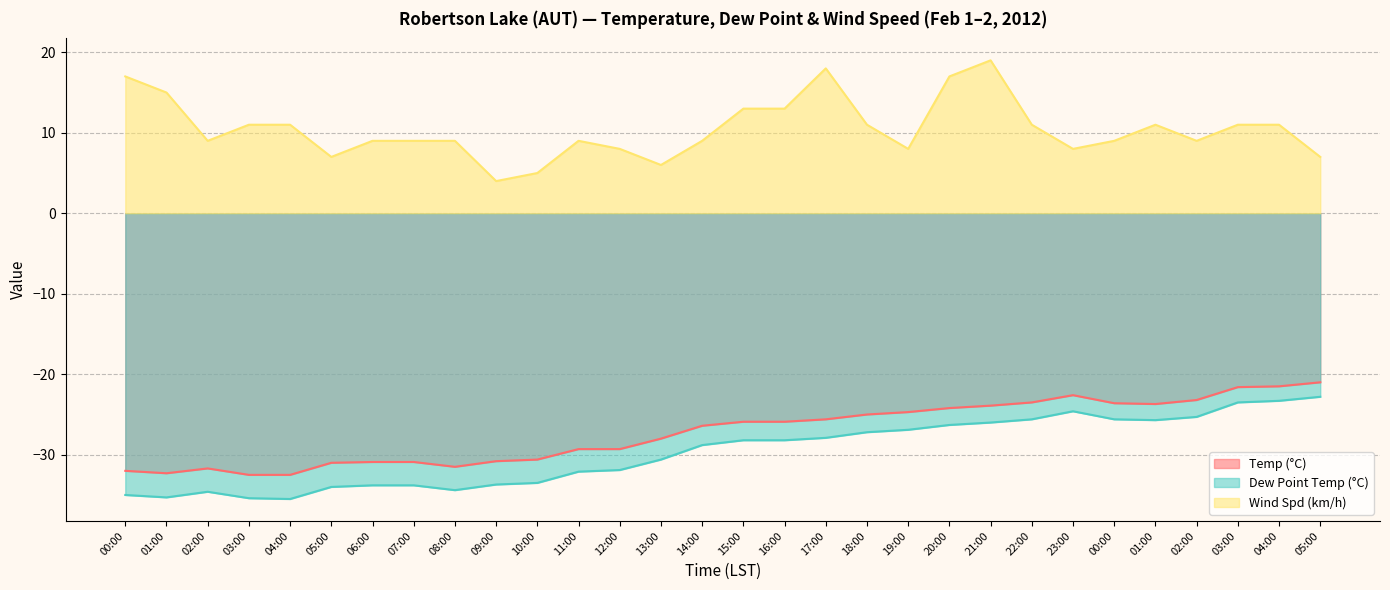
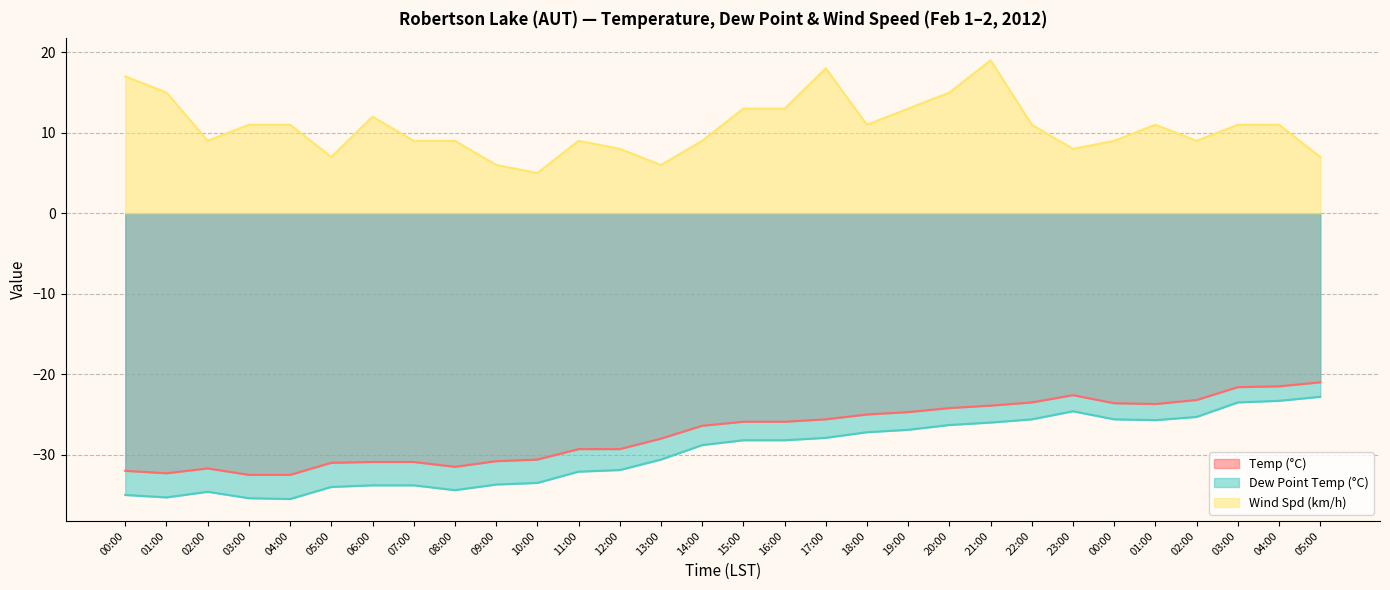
  {
    "Wind Spd (km/h)": {
-     "06:00": 9,
+     "06:00": 12,
      "07:00": 9,
      "08:00": 9,
-     "09:00": 4,
+     "09:00": 6,
      "10:00": 5,
      "11:00": 9,
      "12:00": 8,
      "13:00": 6,
      "14:00": 9,
      "15:00": 13,
      "16:00": 13,
      "17:00": 18,
      "18:00": 11,
-     "19:00": 8,
-     "20:00": 17,
+     "19:00": 13,
+     "20:00": 15,
      "21:00": 19,
      "22:00": 11,
      "23:00": 8
    }
  }
